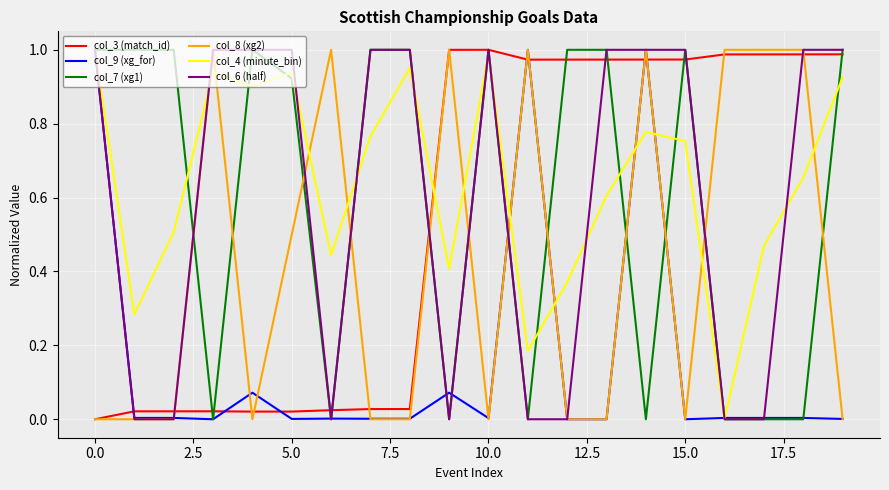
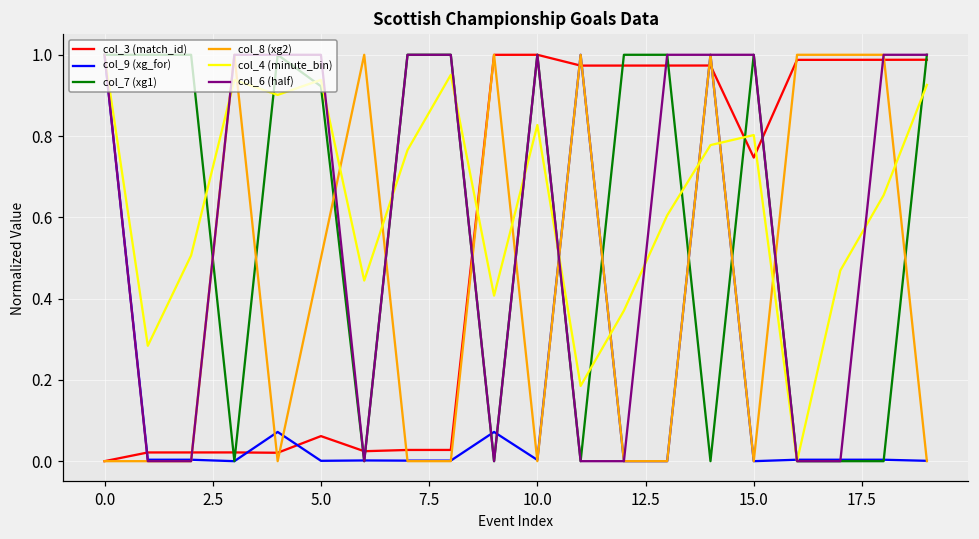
  {
    "col_3 (match_id)": {
-     "5.0": 0.02,
-     "15.0": 0.97
+     "5.0": 0.06,
+     "15.0": 0.75
    },
    "col_9 (xg_for)": {
      "5.0": 0.00
    },
    "col_8 (xg2)": {
      "5.0": 0.50
    },
    "col_4 (minute_bin)": {
-     "10.0": 0.99,
-     "15.0": 0.75
+     "10.0": 0.83,
+     "15.0": 0.80
    }
  }
